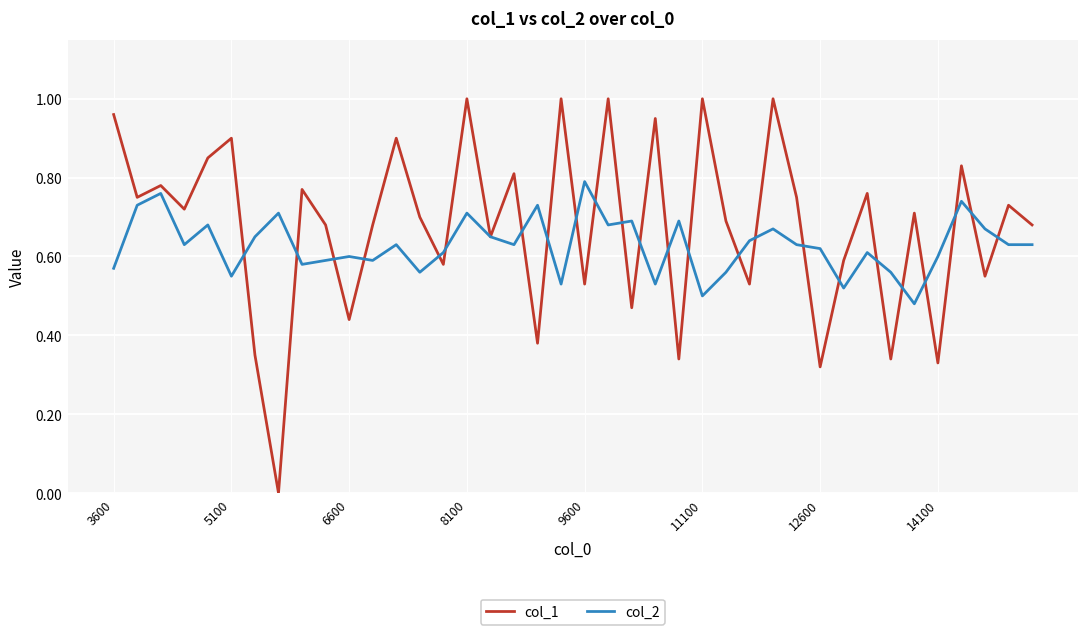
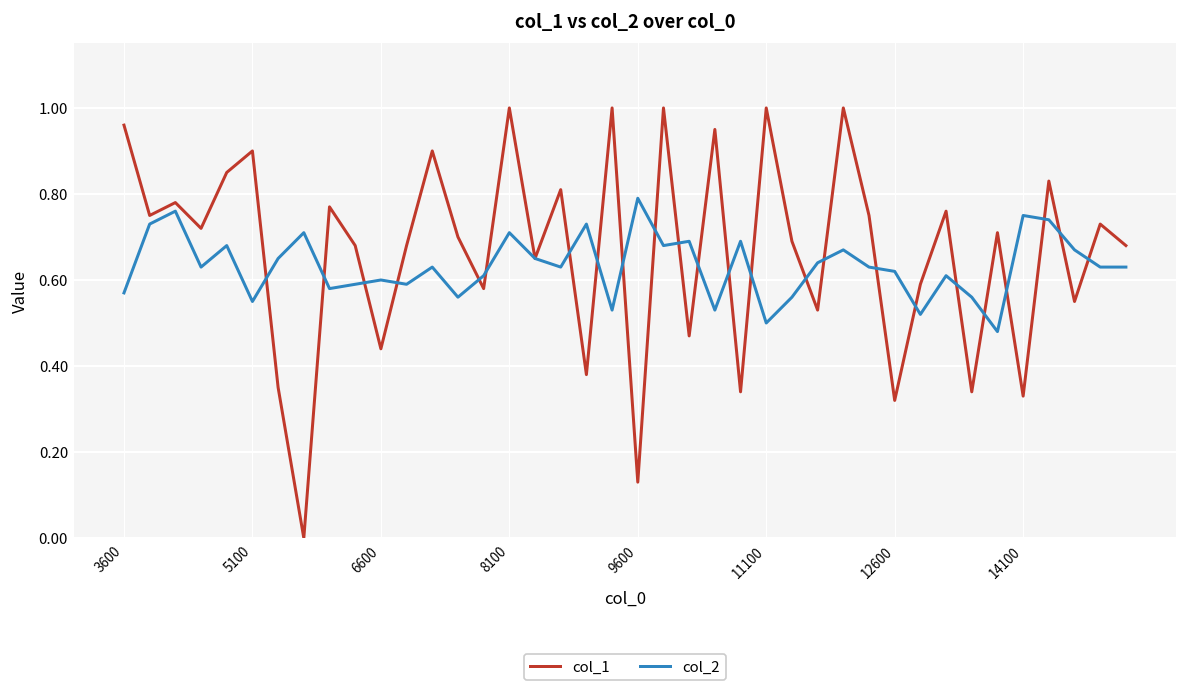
  {
    "col_1": {
      "3600": 0.96,
      "5100": 0.90,
      "6600": 0.44,
      "8100": 1.00,
-     "9600": 0.53,
+     "9600": 0.13,
      "11100": 1.00,
      "12600": 0.32,
      "14100": 0.33
    },
    "col_2": {
      "3600": 0.57,
      "5100": 0.55,
      "6600": 0.60,
      "8100": 0.71,
      "9600": 0.79,
      "11100": 0.50,
      "12600": 0.62,
-     "14100": 0.60
+     "14100": 0.75
    }
  }
